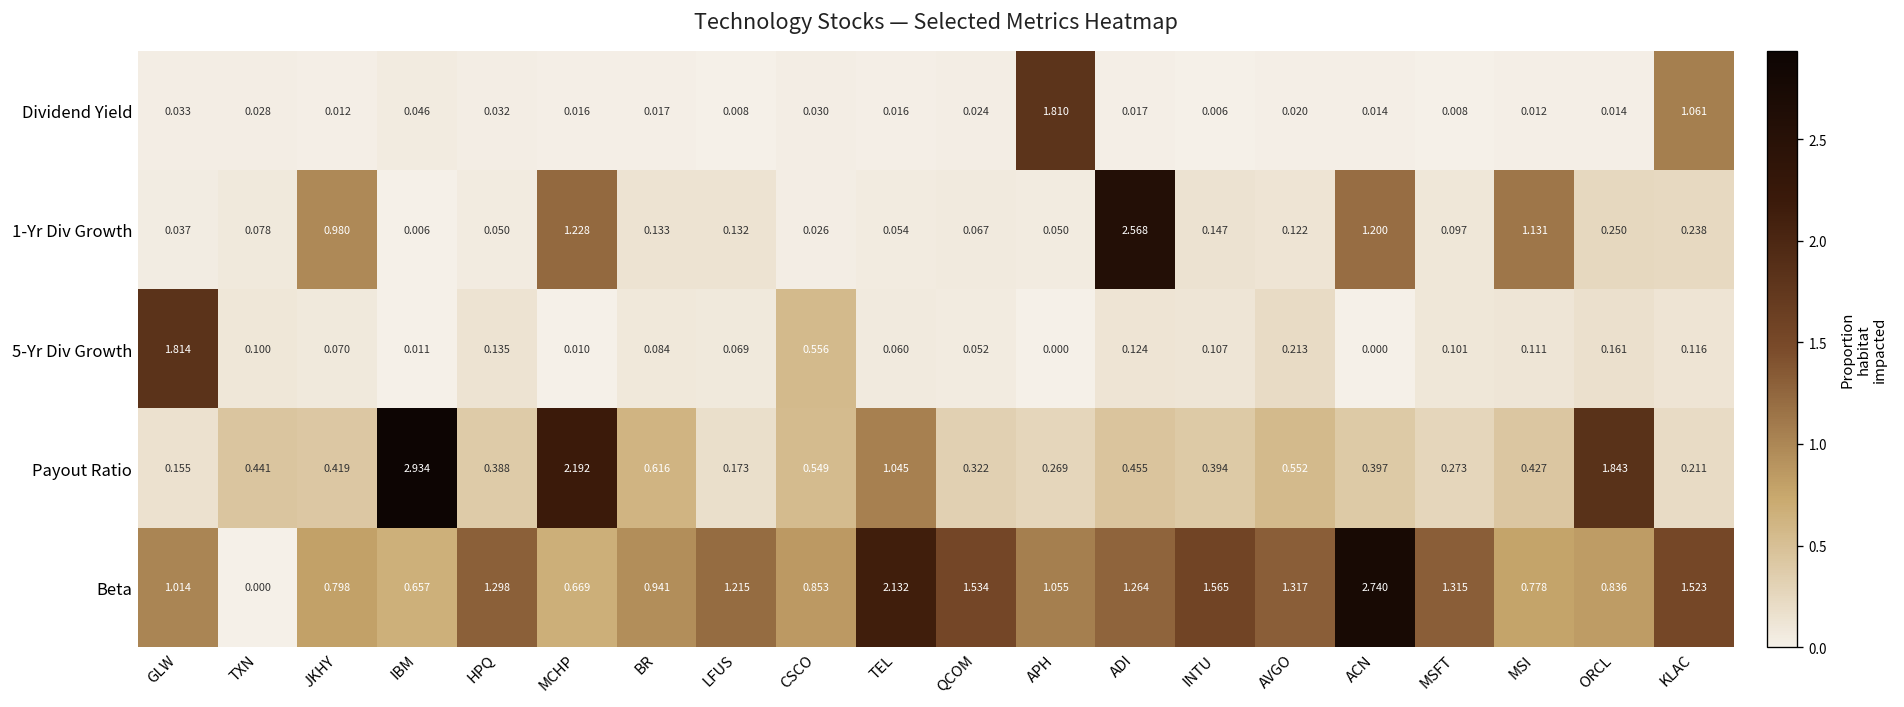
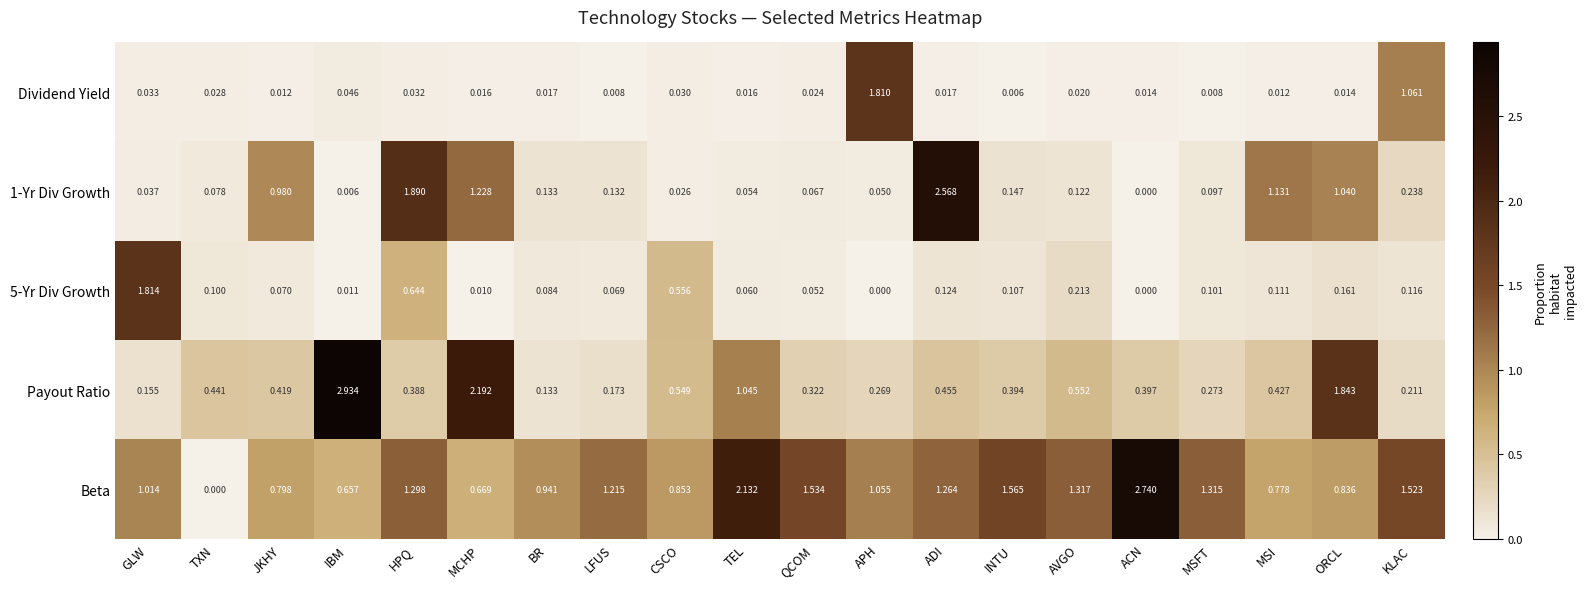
  {
    "Dividend Yield": {
      "GLW": 0.033,
      "TXN": 0.028,
      "JKHY": 0.012,
      "IBM": 0.046,
      "HPQ": 0.032,
      "MCHP": 0.016,
      "BR": 0.017,
      "LFUS": 0.008,
      "CSCO": 0.030,
      "TEL": 0.016,
      "QCOM": 0.024,
      "APH": 1.810,
      "ADI": 0.017,
      "INTU": 0.006,
      "AVGO": 0.020,
      "ACN": 0.014,
      "MSFT": 0.008,
      "MSI": 0.012,
      "ORCL": 0.014,
      "KLAC": 1.061
    },
    "1-Yr Div Growth": {
      "GLW": 0.037,
      "TXN": 0.078,
      "JKHY": 0.980,
      "IBM": 0.006,
-     "HPQ": 0.050,
+     "HPQ": 1.890,
      "MCHP": 1.228,
      "BR": 0.133,
      "LFUS": 0.132,
      "CSCO": 0.026,
      "TEL": 0.054,
      "QCOM": 0.067,
      "APH": 0.050,
      "ADI": 2.568,
      "INTU": 0.147,
      "AVGO": 0.122,
-     "ACN": 1.200,
+     "ACN": 0.000,
      "MSFT": 0.097,
      "MSI": 1.131,
-     "ORCL": 0.250,
+     "ORCL": 1.040,
      "KLAC": 0.238
    },
    "5-Yr Div Growth": {
      "GLW": 1.814,
      "TXN": 0.100,
      "JKHY": 0.070,
      "IBM": 0.011,
-     "HPQ": 0.135,
+     "HPQ": 0.644,
      "MCHP": 0.010,
      "BR": 0.084,
      "LFUS": 0.069,
      "CSCO": 0.556,
      "TEL": 0.060,
      "QCOM": 0.052,
      "APH": 0.000,
      "ADI": 0.124,
      "INTU": 0.107,
      "AVGO": 0.213,
      "ACN": 0.000,
      "MSFT": 0.101,
      "MSI": 0.111,
      "ORCL": 0.161,
      "KLAC": 0.116
    },
    "Payout Ratio": {
      "GLW": 0.155,
      "TXN": 0.441,
      "JKHY": 0.419,
      "IBM": 2.934,
      "HPQ": 0.388,
      "MCHP": 2.192,
-     "BR": 0.616,
+     "BR": 0.133,
      "LFUS": 0.173,
      "CSCO": 0.549,
      "TEL": 1.045,
      "QCOM": 0.322,
      "APH": 0.269,
      "ADI": 0.455,
      "INTU": 0.394,
      "AVGO": 0.552,
      "ACN": 0.397,
      "MSFT": 0.273,
      "MSI": 0.427,
      "ORCL": 1.843,
      "KLAC": 0.211
    },
    "Beta": {
      "GLW": 1.014,
      "TXN": 0.000,
      "JKHY": 0.798,
      "IBM": 0.657,
      "HPQ": 1.298,
      "MCHP": 0.669,
      "BR": 0.941,
      "LFUS": 1.215,
      "CSCO": 0.853,
      "TEL": 2.132,
      "QCOM": 1.534,
      "APH": 1.055,
      "ADI": 1.264,
      "INTU": 1.565,
      "AVGO": 1.317,
      "ACN": 2.740,
      "MSFT": 1.315,
      "MSI": 0.778,
      "ORCL": 0.836,
      "KLAC": 1.523
    }
  }
